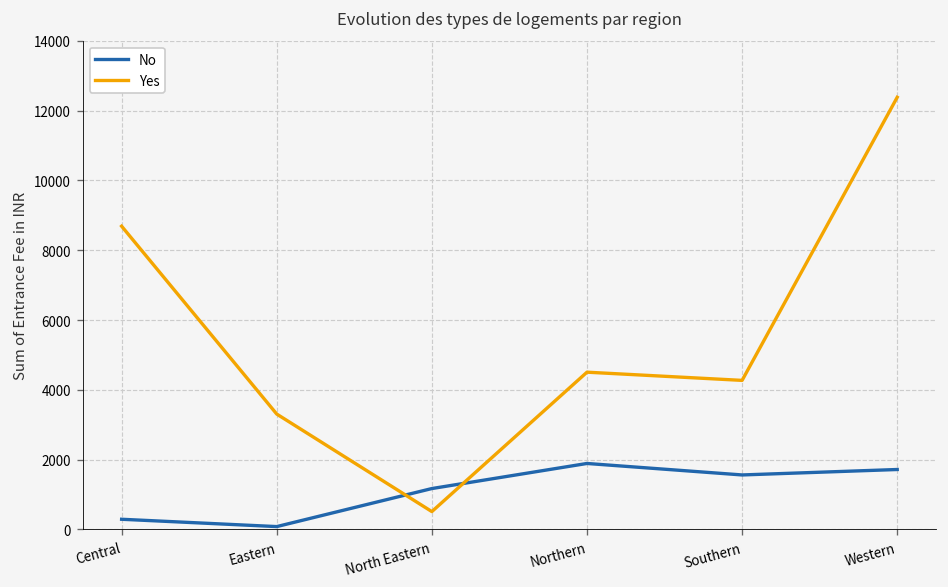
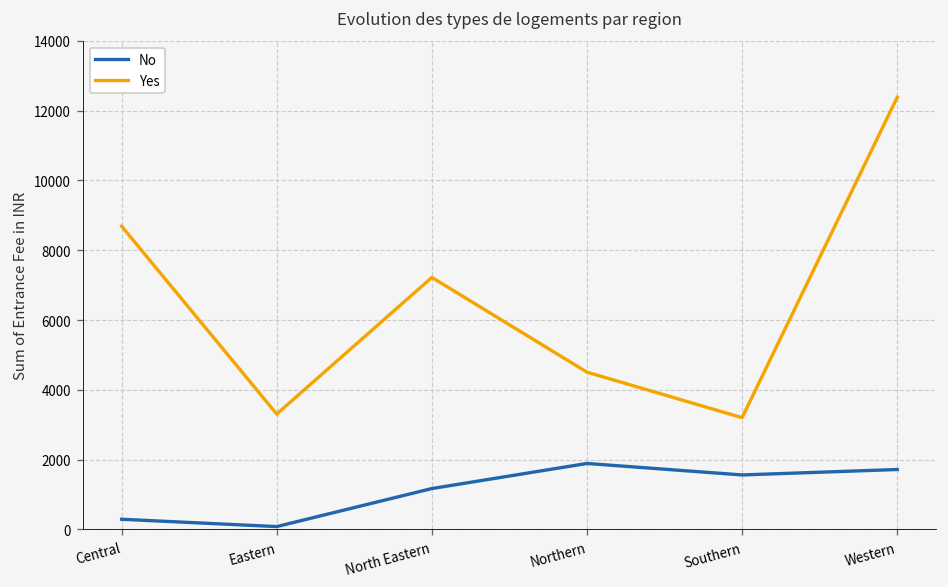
  {
    "No": {
      "Central": 300,
      "Eastern": 100,
      "North Eastern": 1200,
      "Northern": 1900,
      "Southern": 1600,
      "Western": 1700
    },
    "Yes": {
      "Central": 8700,
      "Eastern": 3300,
-     "North Eastern": 500,
+     "North Eastern": 7200,
      "Northern": 4500,
-     "Southern": 4300,
+     "Southern": 3200,
      "Western": 12400
    }
  }
